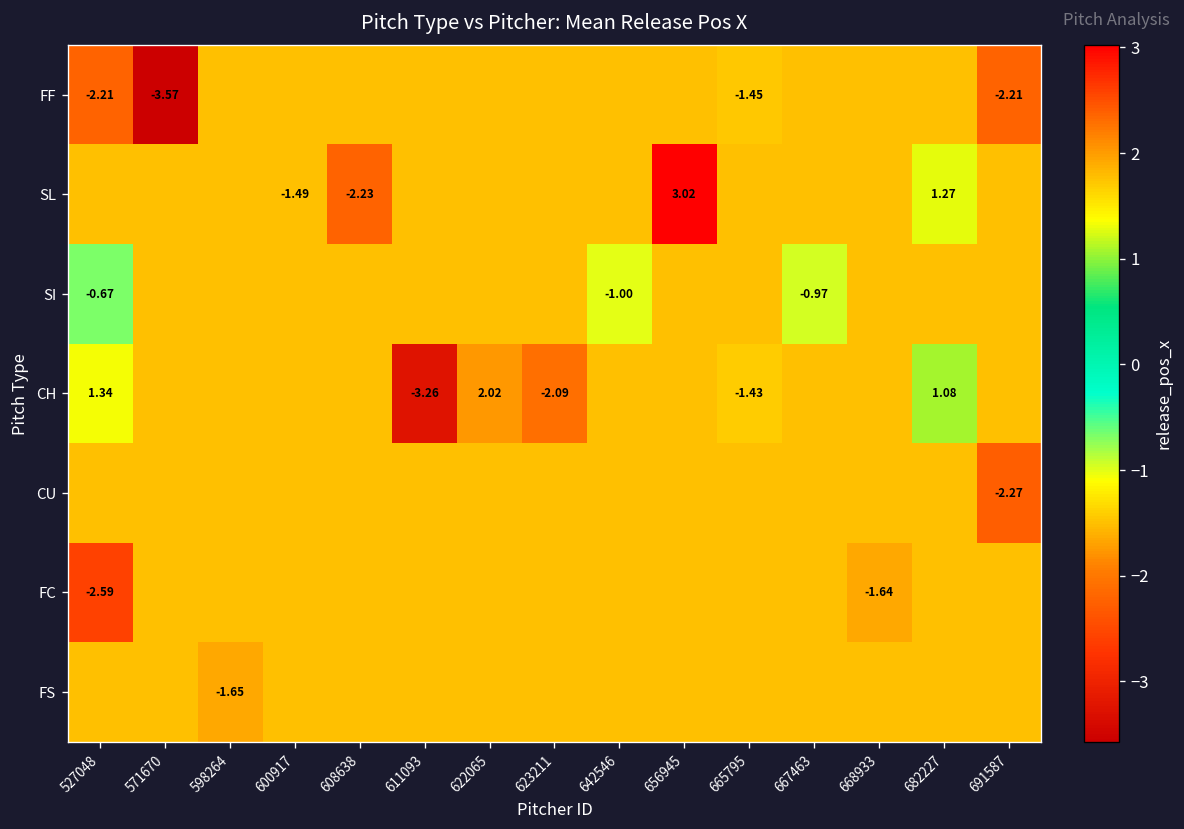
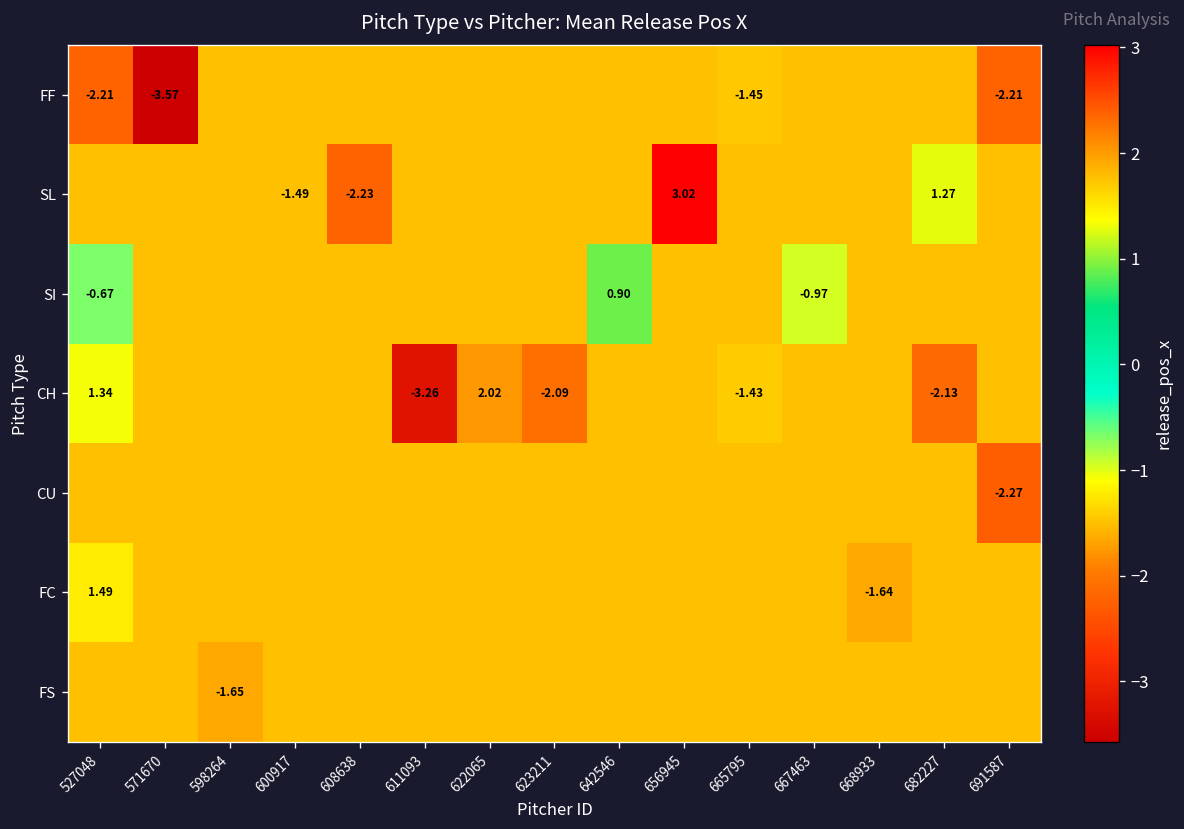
  {
    "FF": {
      "527048": -2.21,
      "571670": -3.57,
      "665795": -1.45,
      "691587": -2.21
    },
    "SL": {
      "600917": -1.49,
      "608638": -2.23,
      "656945": 3.02,
      "682227": 1.27
    },
    "SI": {
      "527048": -0.67,
-     "642546": -1.00,
+     "642546": 0.90,
      "667463": -0.97
    },
    "CH": {
      "527048": 1.34,
      "611093": -3.26,
      "622065": 2.02,
      "623211": -2.09,
      "665795": -1.43,
-     "682227": 1.08
+     "682227": -2.13
    },
    "CU": {
      "691587": -2.27
    },
    "FC": {
-     "527048": -2.59,
+     "527048": 1.49,
      "668933": -1.64
    },
    "FS": {
      "598264": -1.65
    }
  }
